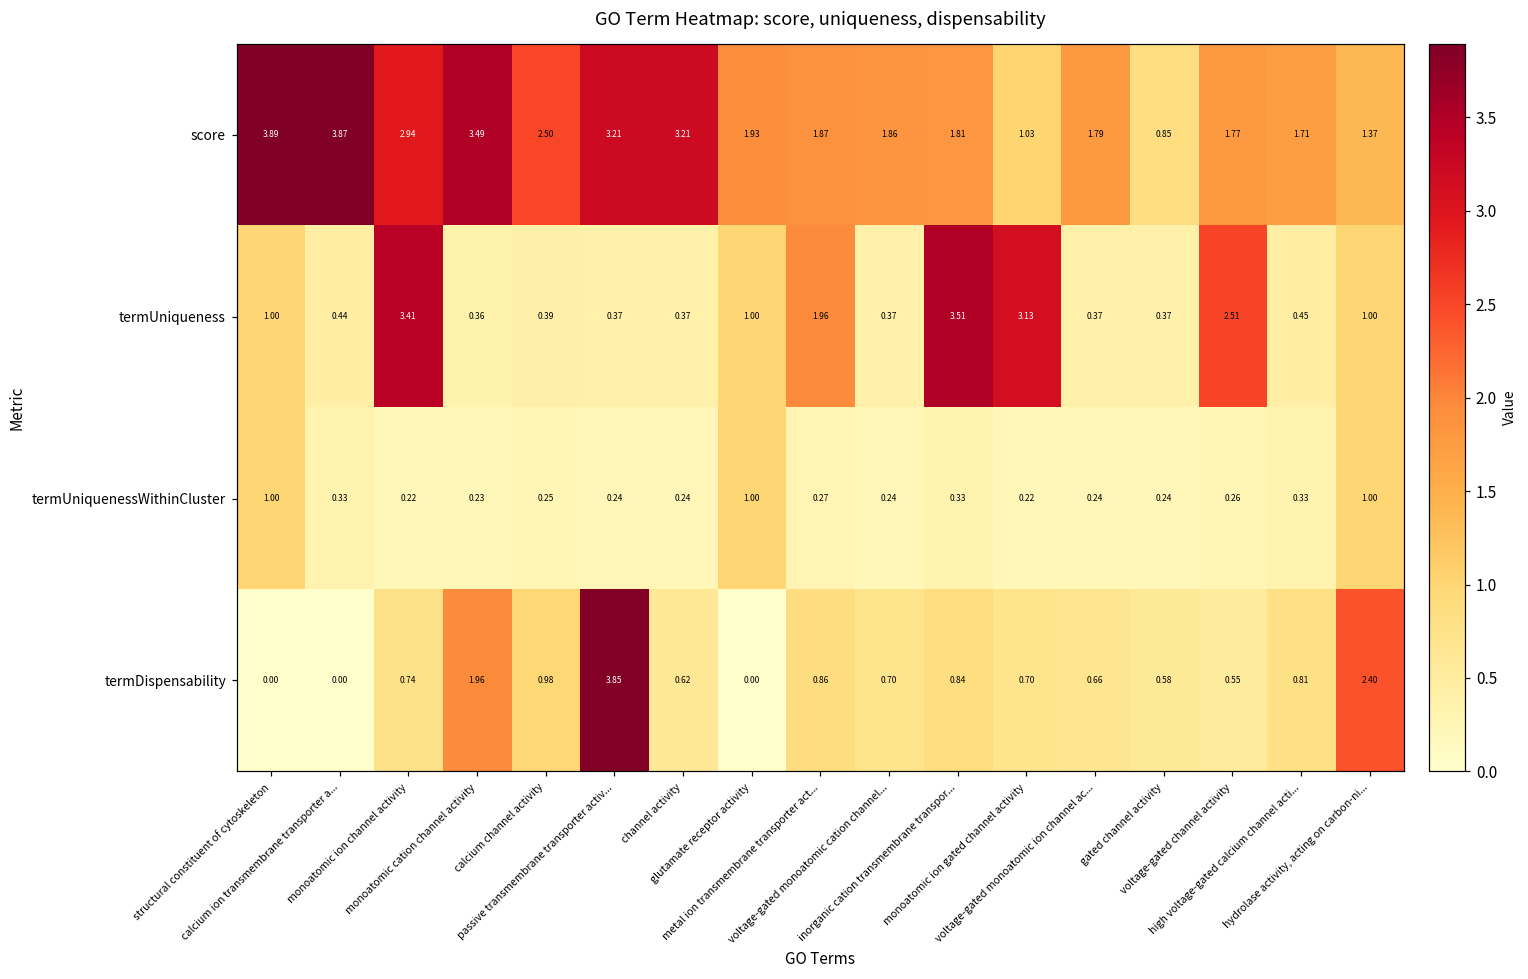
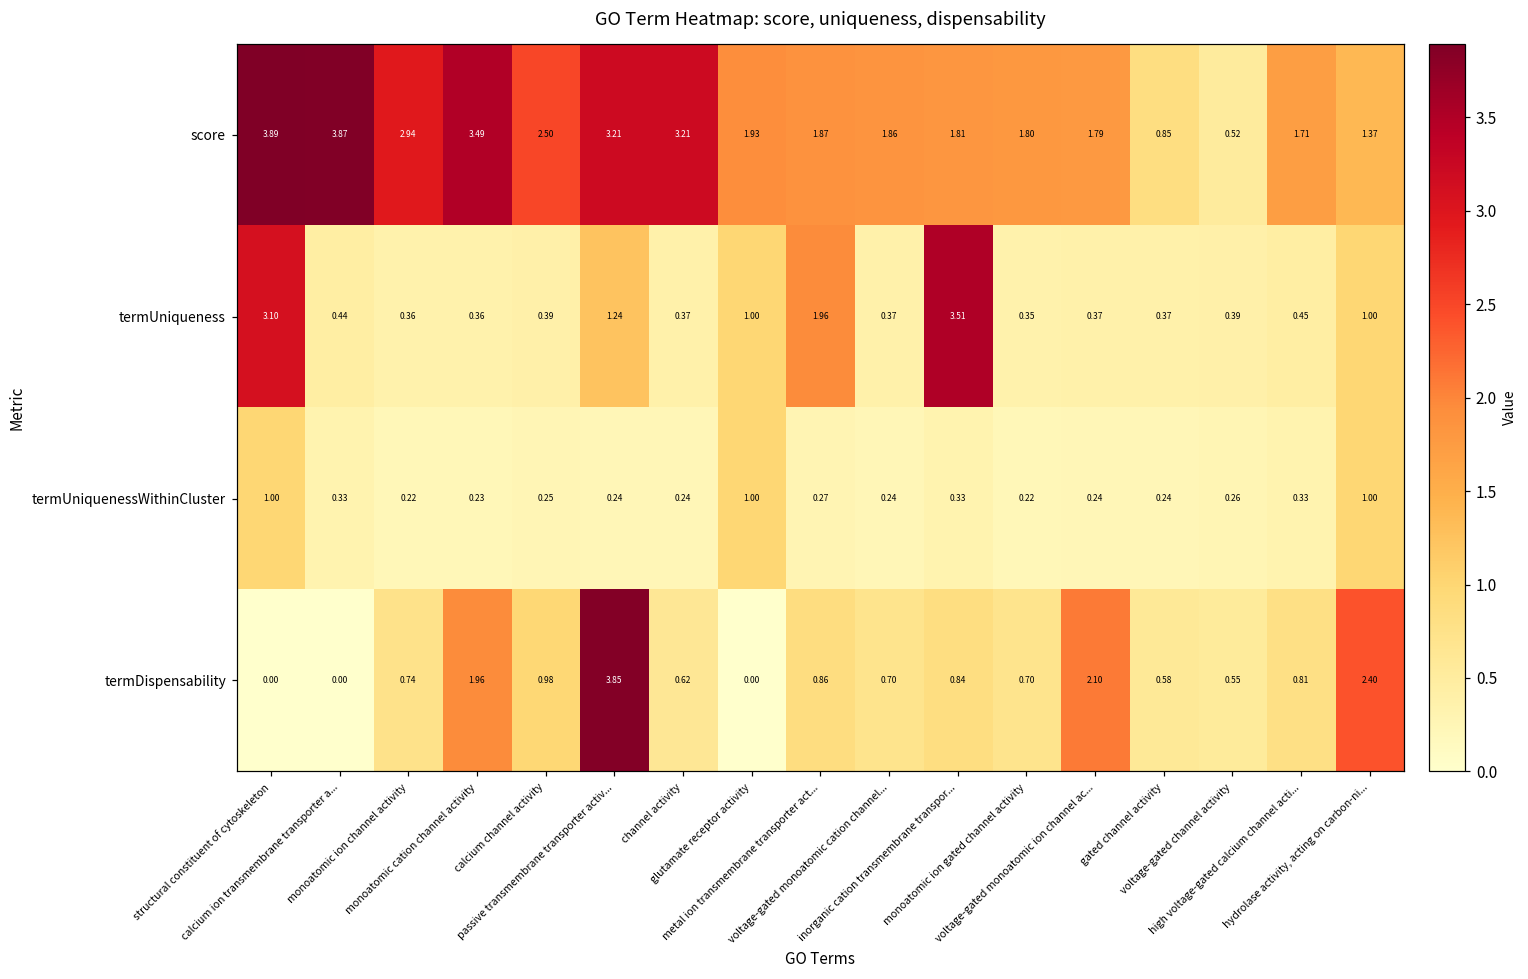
  {
    "score": {
      "structural constituent of cytoskeleton": 3.89,
      "calcium ion transmembrane transporter a...": 3.87,
      "monoatomic ion channel activity": 2.94,
      "monoatomic cation channel activity": 3.49,
      "calcium channel activity": 2.50,
      "passive transmembrane transporter activ...": 3.21,
      "channel activity": 3.21,
      "glutamate receptor activity": 1.93,
      "metal ion transmembrane transporter act...": 1.87,
      "voltage-gated monoatomic cation channel...": 1.86,
      "inorganic cation transmembrane transpor...": 1.81,
-     "monoatomic ion gated channel activity": 1.03,
+     "monoatomic ion gated channel activity": 1.80,
      "voltage-gated monoatomic ion channel ac...": 1.79,
      "gated channel activity": 0.85,
-     "voltage-gated channel activity": 1.77,
+     "voltage-gated channel activity": 0.52,
      "high voltage-gated calcium channel acti...": 1.71,
      "hydrolase activity, acting on carbon-ni...": 1.37
    },
    "termUniqueness": {
-     "structural constituent of cytoskeleton": 1.00,
+     "structural constituent of cytoskeleton": 3.10,
      "calcium ion transmembrane transporter a...": 0.44,
-     "monoatomic ion channel activity": 3.41,
+     "monoatomic ion channel activity": 0.36,
      "monoatomic cation channel activity": 0.36,
      "calcium channel activity": 0.39,
-     "passive transmembrane transporter activ...": 0.37,
+     "passive transmembrane transporter activ...": 1.24,
      "channel activity": 0.37,
      "glutamate receptor activity": 1.00,
      "metal ion transmembrane transporter act...": 1.96,
      "voltage-gated monoatomic cation channel...": 0.37,
      "inorganic cation transmembrane transpor...": 3.51,
-     "monoatomic ion gated channel activity": 3.13,
+     "monoatomic ion gated channel activity": 0.35,
      "voltage-gated monoatomic ion channel ac...": 0.37,
      "gated channel activity": 0.37,
-     "voltage-gated channel activity": 2.51,
+     "voltage-gated channel activity": 0.39,
      "high voltage-gated calcium channel acti...": 0.45,
      "hydrolase activity, acting on carbon-ni...": 1.00
    },
    "termUniquenessWithinCluster": {
      "structural constituent of cytoskeleton": 1.00,
      "calcium ion transmembrane transporter a...": 0.33,
      "monoatomic ion channel activity": 0.22,
      "monoatomic cation channel activity": 0.23,
      "calcium channel activity": 0.25,
      "passive transmembrane transporter activ...": 0.24,
      "channel activity": 0.24,
      "glutamate receptor activity": 1.00,
      "metal ion transmembrane transporter act...": 0.27,
      "voltage-gated monoatomic cation channel...": 0.24,
      "inorganic cation transmembrane transpor...": 0.33,
      "monoatomic ion gated channel activity": 0.22,
      "voltage-gated monoatomic ion channel ac...": 0.24,
      "gated channel activity": 0.24,
      "voltage-gated channel activity": 0.26,
      "high voltage-gated calcium channel acti...": 0.33,
      "hydrolase activity, acting on carbon-ni...": 1.00
    },
    "termDispensability": {
      "structural constituent of cytoskeleton": 0.00,
      "calcium ion transmembrane transporter a...": 0.00,
      "monoatomic ion channel activity": 0.74,
      "monoatomic cation channel activity": 1.96,
      "calcium channel activity": 0.98,
      "passive transmembrane transporter activ...": 3.85,
      "channel activity": 0.62,
      "glutamate receptor activity": 0.00,
      "metal ion transmembrane transporter act...": 0.86,
      "voltage-gated monoatomic cation channel...": 0.70,
      "inorganic cation transmembrane transpor...": 0.84,
      "monoatomic ion gated channel activity": 0.70,
-     "voltage-gated monoatomic ion channel ac...": 0.66,
+     "voltage-gated monoatomic ion channel ac...": 2.10,
      "gated channel activity": 0.58,
      "voltage-gated channel activity": 0.55,
      "high voltage-gated calcium channel acti...": 0.81,
      "hydrolase activity, acting on carbon-ni...": 2.40
    }
  }
